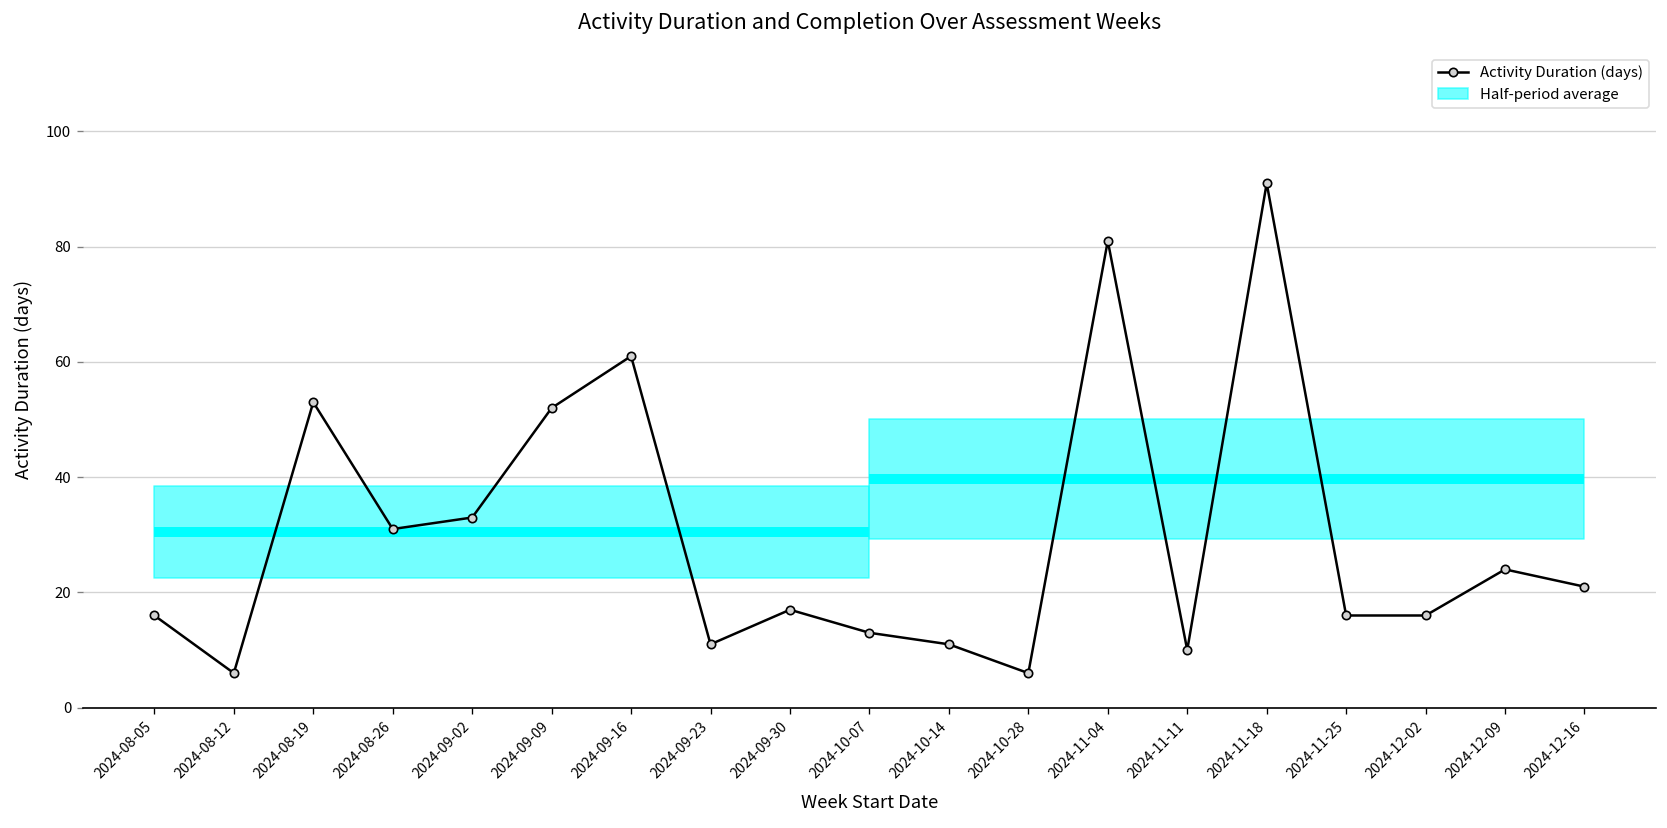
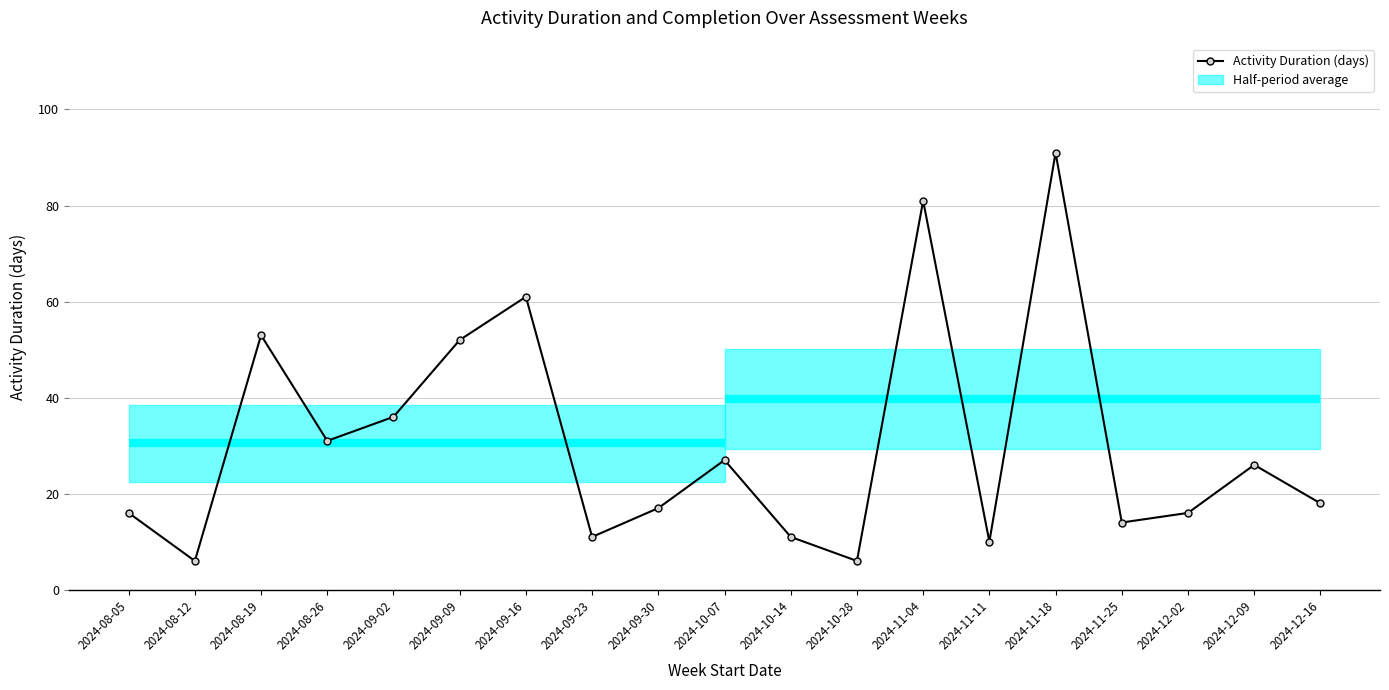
  {
    "Activity Duration (days)": {
      "2024-08-05": 16,
      "2024-08-12": 6,
      "2024-08-19": 53,
-     "2024-09-02": 33,
+     "2024-09-02": 36,
      "2024-09-09": 52,
      "2024-09-16": 61,
      "2024-09-23": 11,
      "2024-09-30": 17,
-     "2024-10-07": 13,
+     "2024-10-07": 27,
      "2024-10-14": 11,
      "2024-10-28": 6,
      "2024-11-04": 81,
      "2024-11-11": 10,
      "2024-11-18": 91,
-     "2024-11-25": 16,
+     "2024-11-25": 14,
      "2024-12-02": 16,
-     "2024-12-09": 24,
-     "2024-12-16": 21
+     "2024-12-09": 26,
+     "2024-12-16": 18
    }
  }
